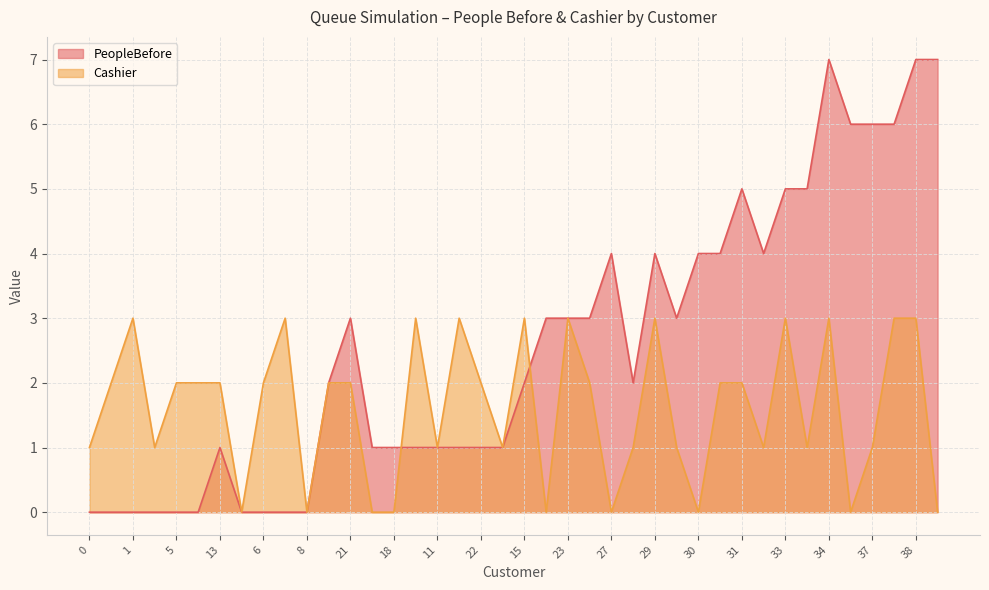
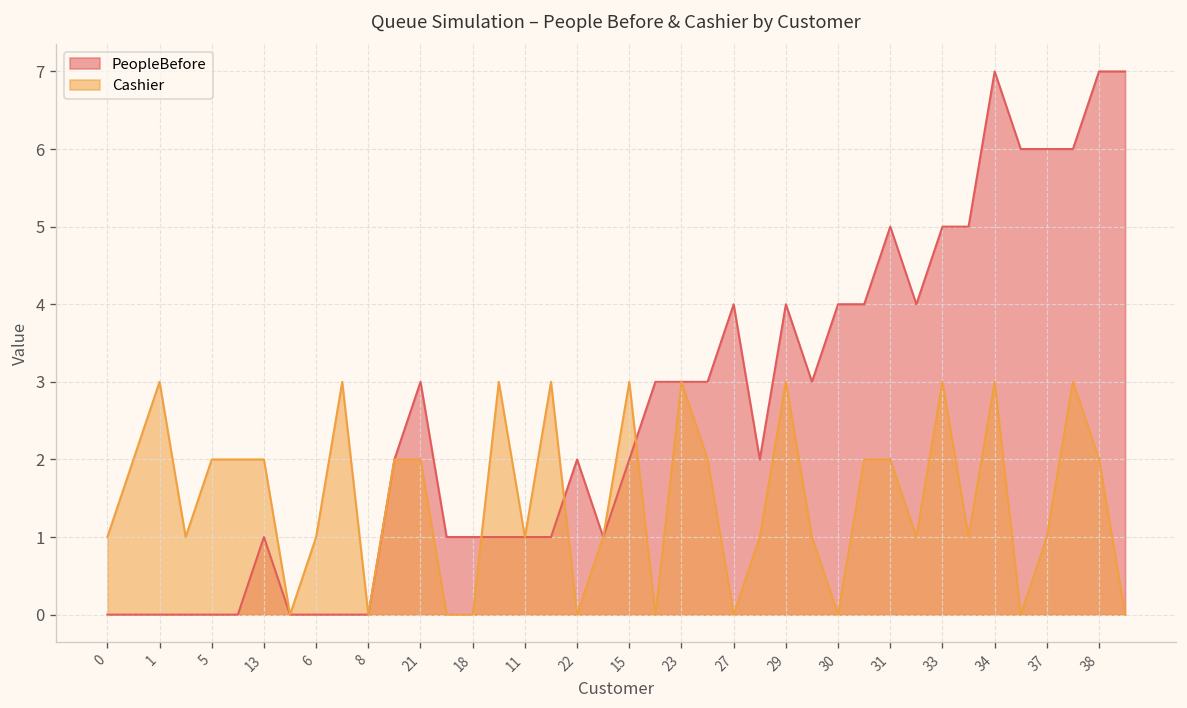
  {
    "PeopleBefore": {
      "0": 0,
      "6": 0,
      "18": 1,
-     "22": 1,
+     "22": 2,
      "30": 4,
      "34": 7,
      "38": 7
    },
    "Cashier": {
      "0": 1,
-     "6": 2,
+     "6": 1,
      "18": 0,
-     "22": 2,
+     "22": 0,
      "30": 0,
      "34": 3,
-     "38": 3
+     "38": 2
    }
  }
